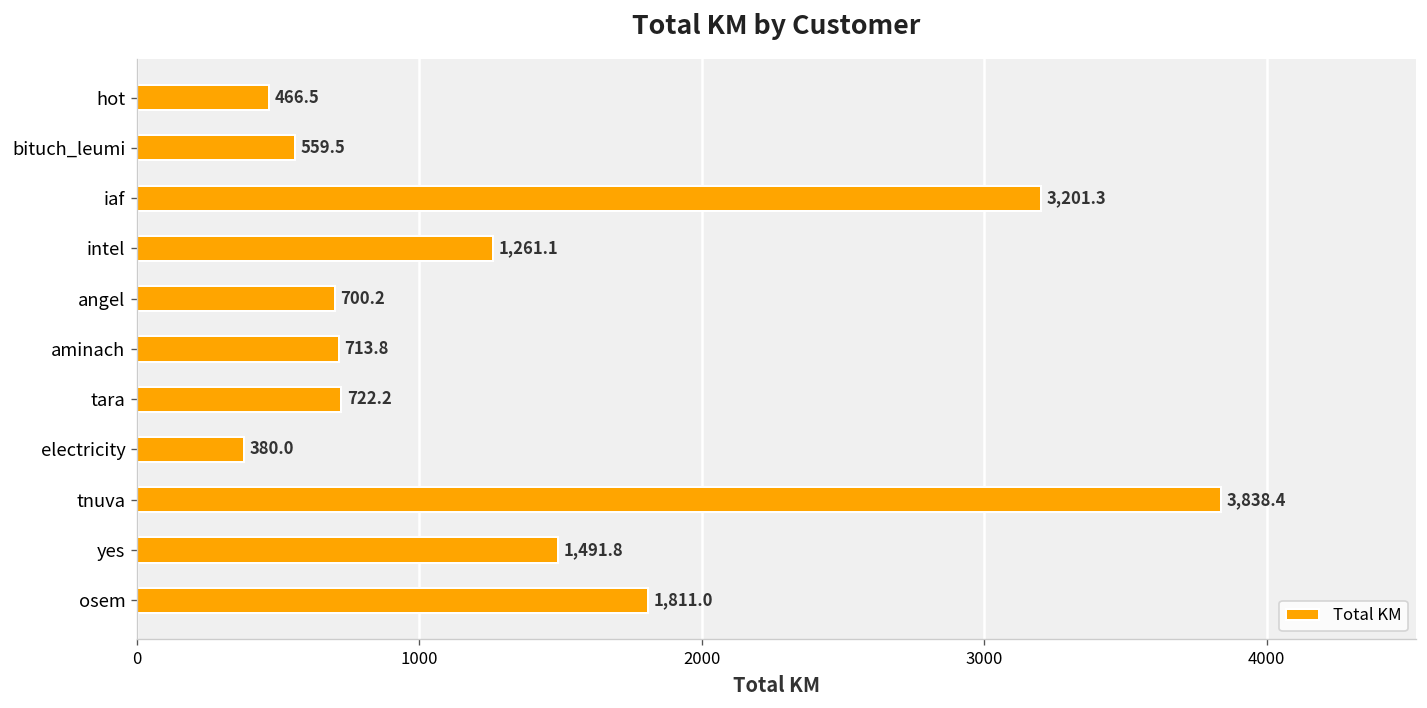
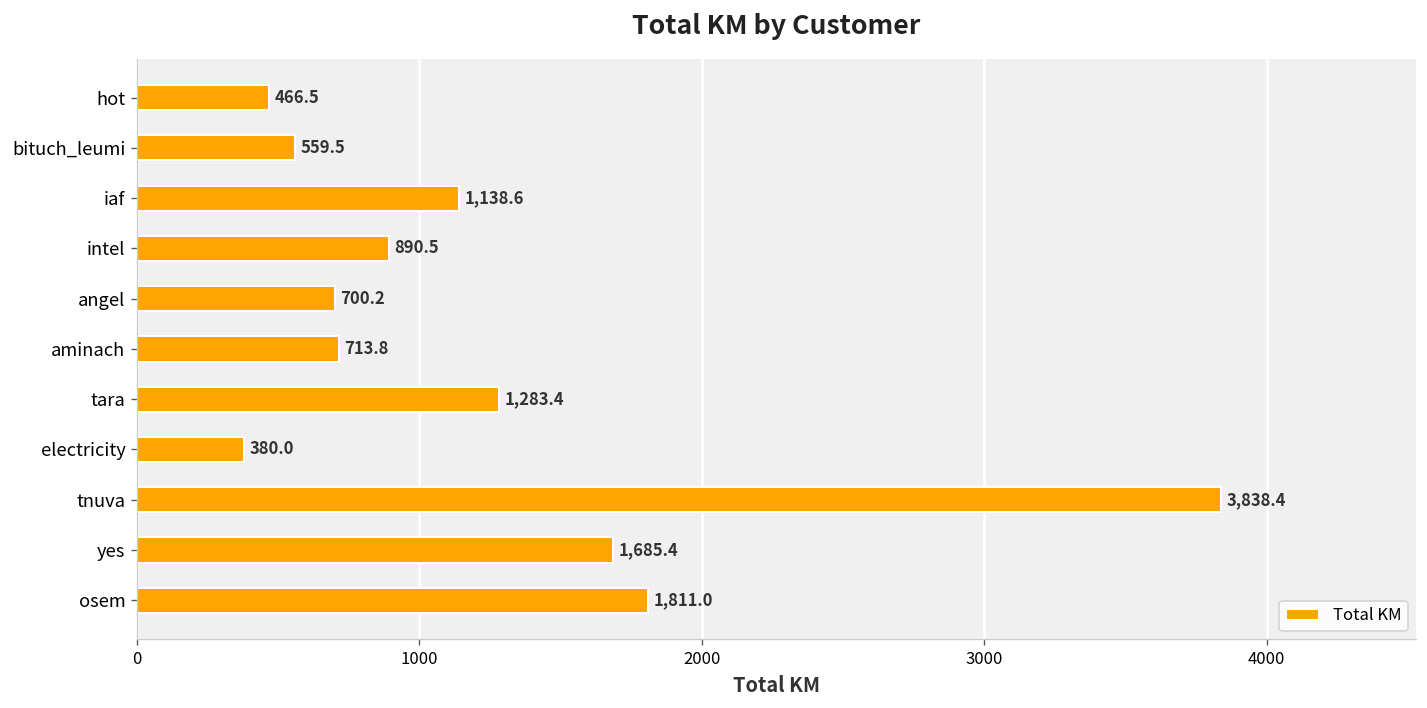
  {
    "hot": "466.5",
    "bituch_leumi": "559.5",
-   "iaf": "3,201.3",
-   "intel": "1,261.1",
+   "iaf": "1,138.6",
+   "intel": "890.5",
    "angel": "700.2",
    "aminach": "713.8",
-   "tara": "722.2",
+   "tara": "1,283.4",
    "electricity": "380.0",
    "tnuva": "3,838.4",
-   "yes": "1,491.8",
+   "yes": "1,685.4",
    "osem": "1,811.0"
  }
